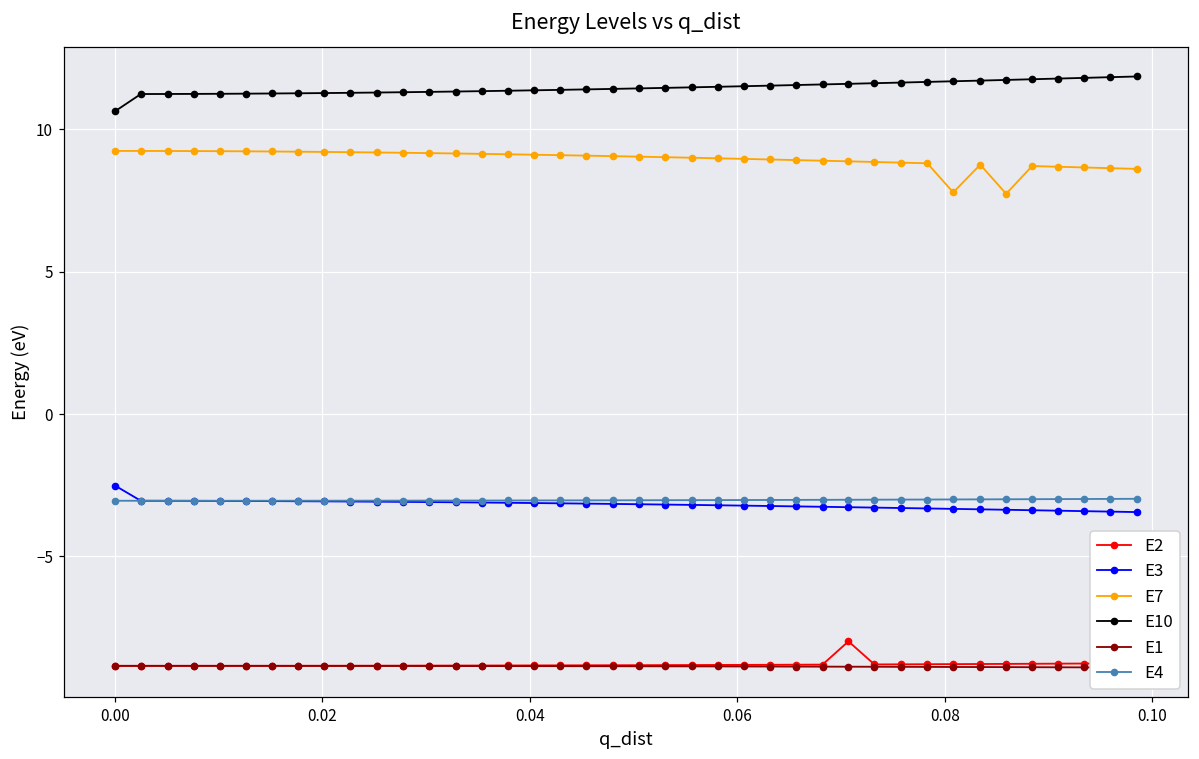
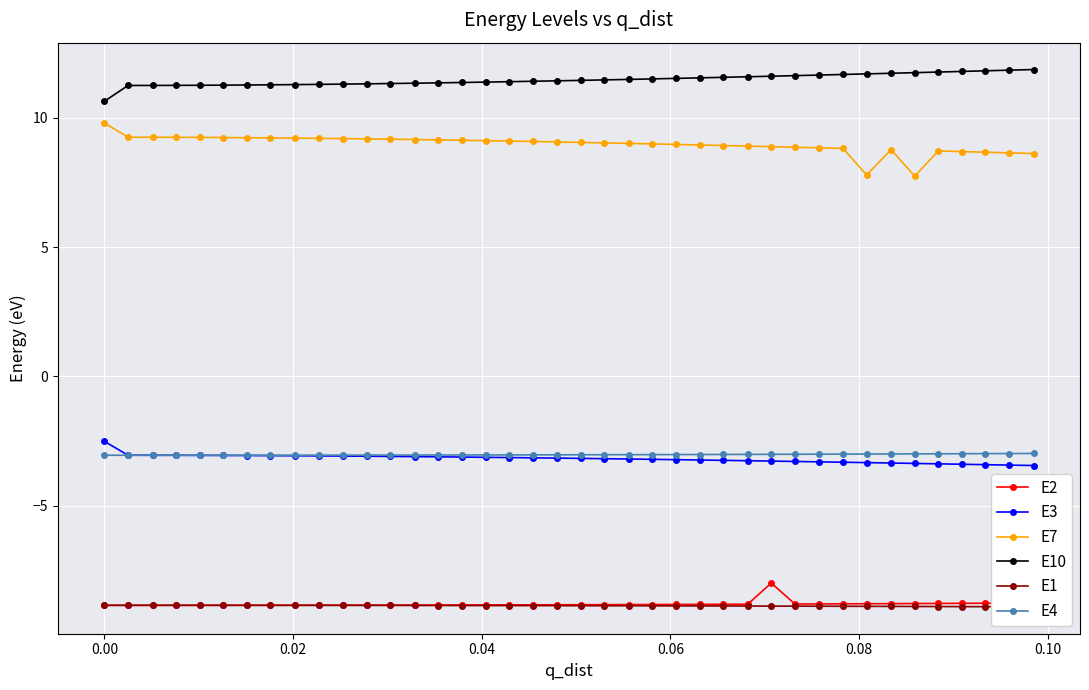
  {
    "E3": {
      "0.00": -2.5
    },
    "E7": {
-     "0.00": 9.2
+     "0.00": 9.8
    },
    "E10": {
      "0.00": 10.6
    },
    "E4": {
      "0.00": -3.0
    }
  }
